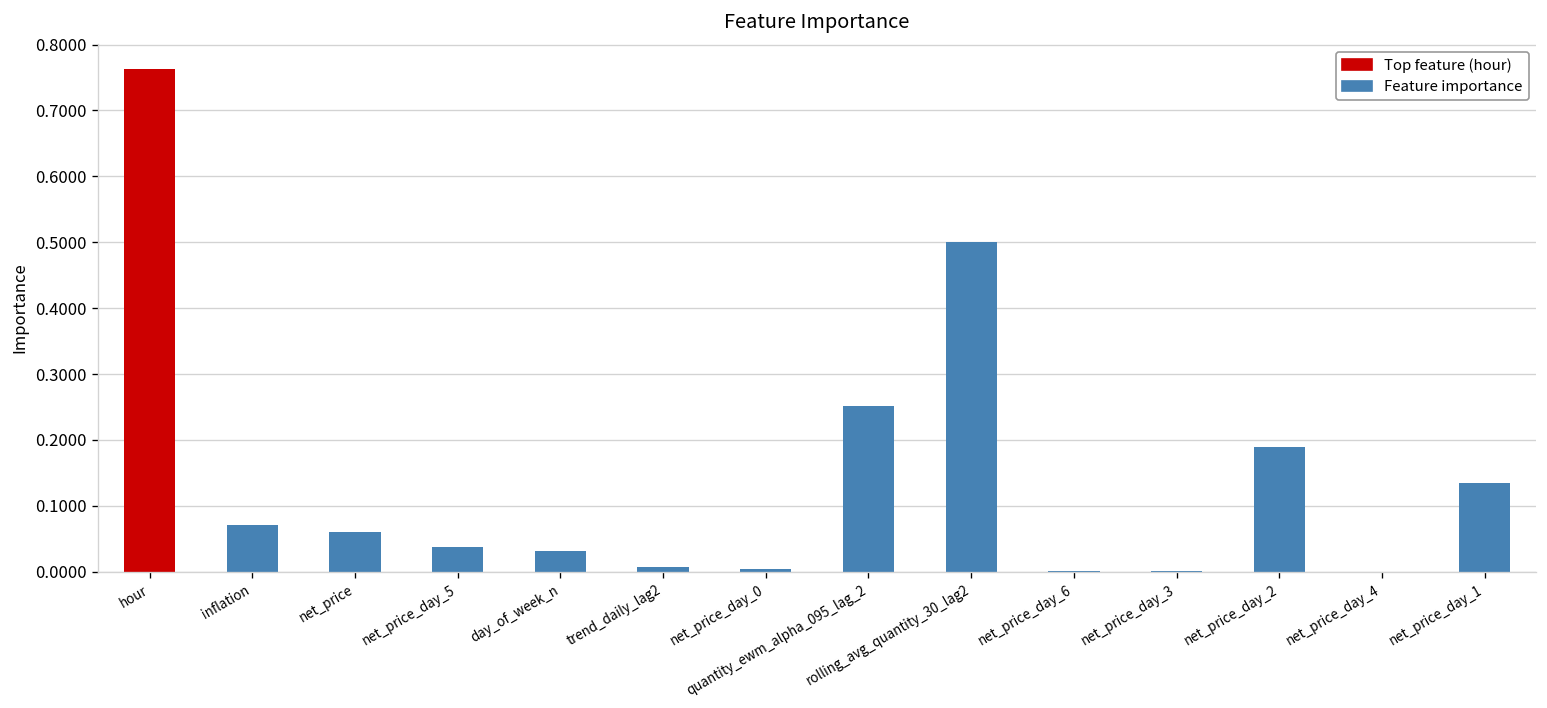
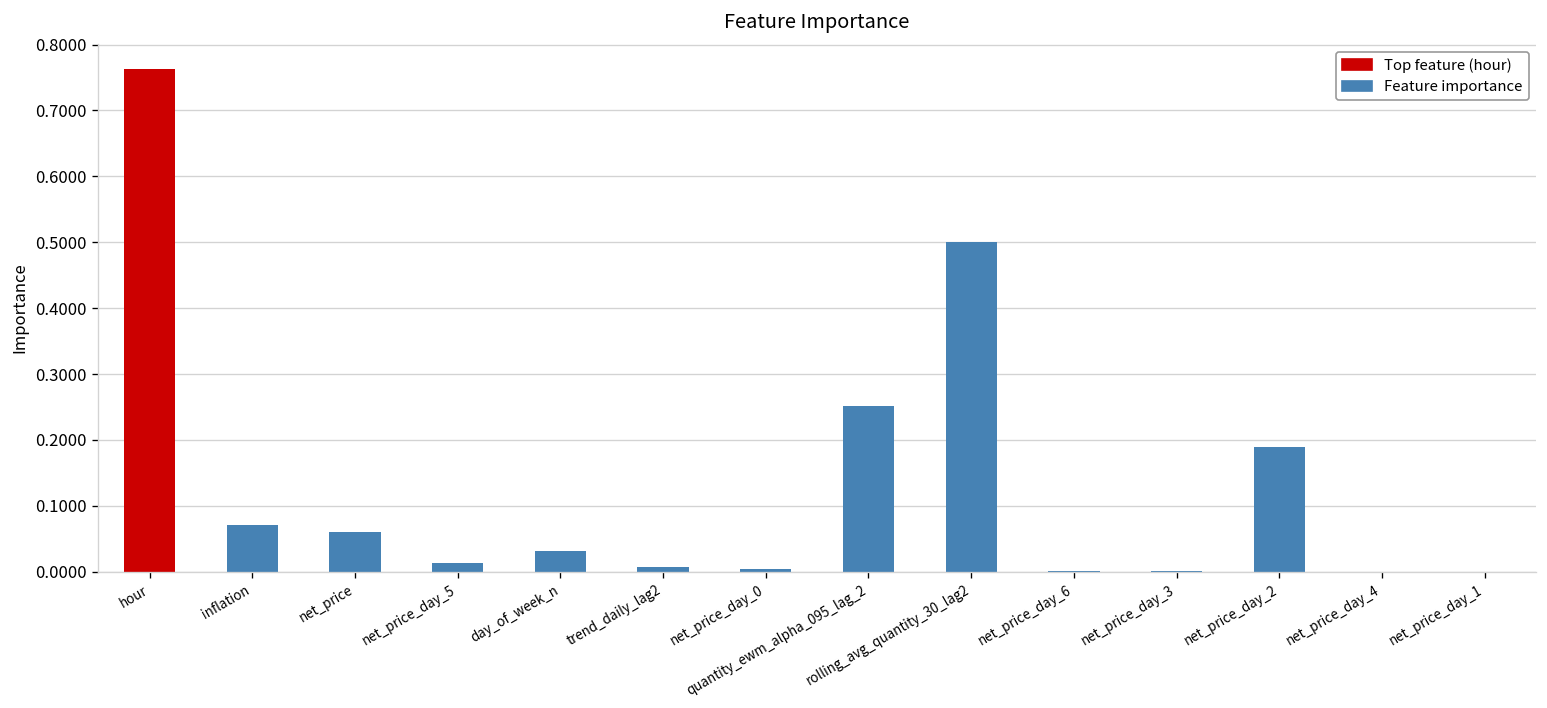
  {
    "hour": 0.76,
    "inflation": 0.07,
    "net_price": 0.06,
-   "net_price_day_5": 0.04,
+   "net_price_day_5": 0.01,
    "day_of_week_n": 0.03,
    "trend_daily_lag2": 0.01,
    "quantity_ewm_alpha_095_lag_2": 0.25,
    "rolling_avg_quantity_30_lag2": 0.50,
    "net_price_day_2": 0.19,
-   "net_price_day_1": 0.13
+   "net_price_day_1": 0.00
  }
